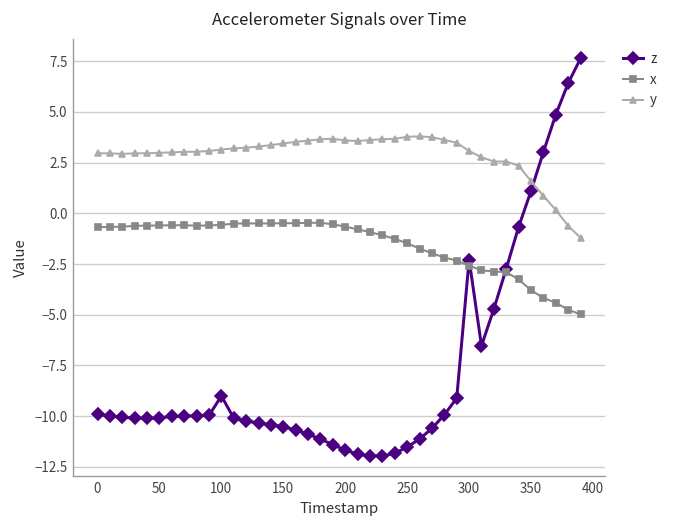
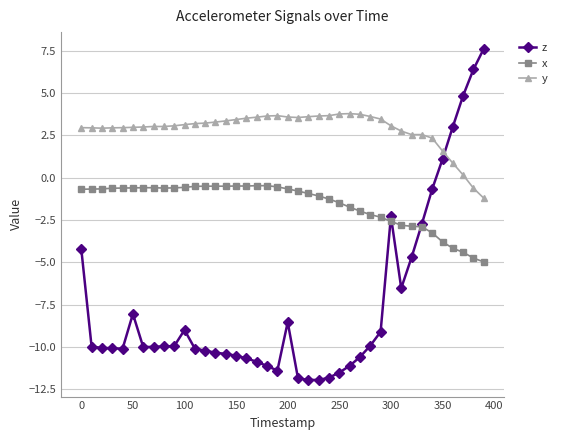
  {
    "z": {
-     "0": -9.9,
-     "50": -10.1,
+     "0": -4.2,
+     "50": -8.1,
      "100": -9.0,
      "150": -10.5,
-     "200": -11.7,
+     "200": -8.5,
      "250": -11.5,
      "300": -2.3,
      "350": 1.1
    }
  }
